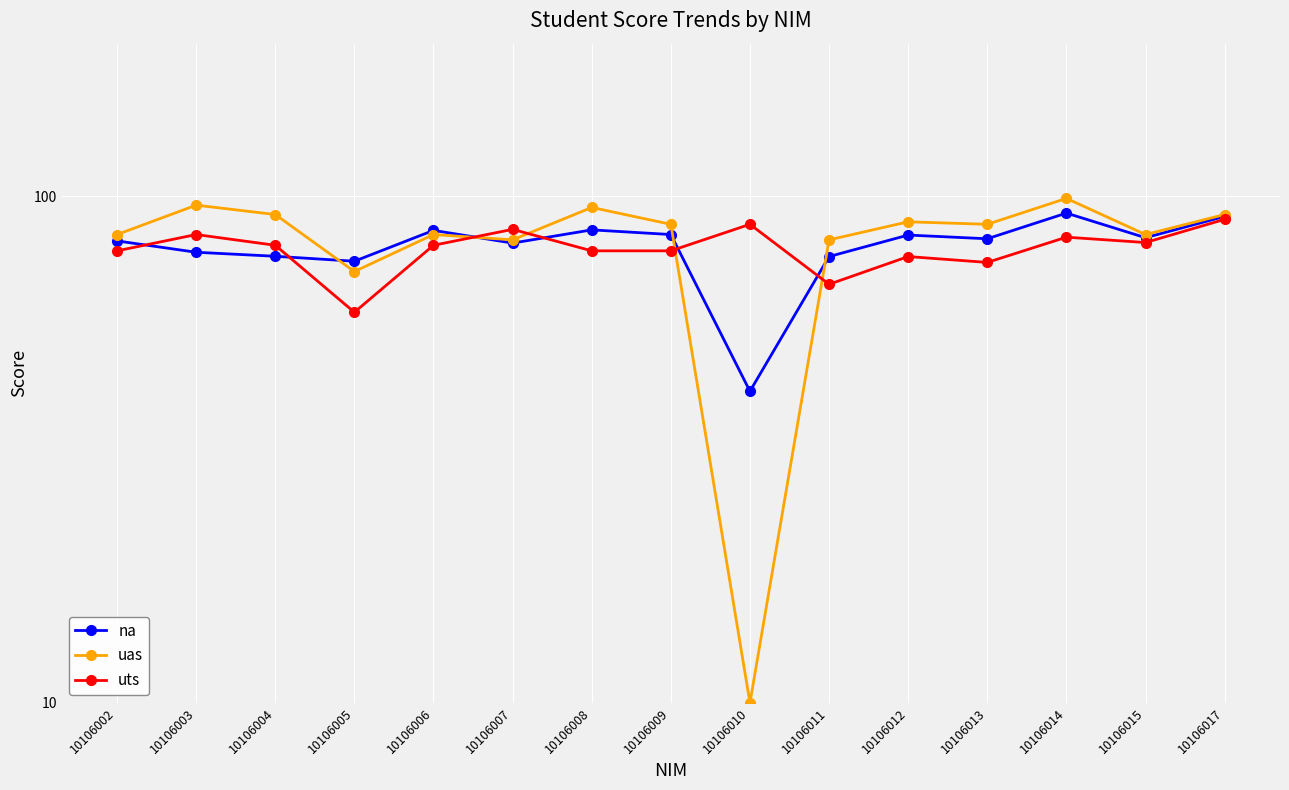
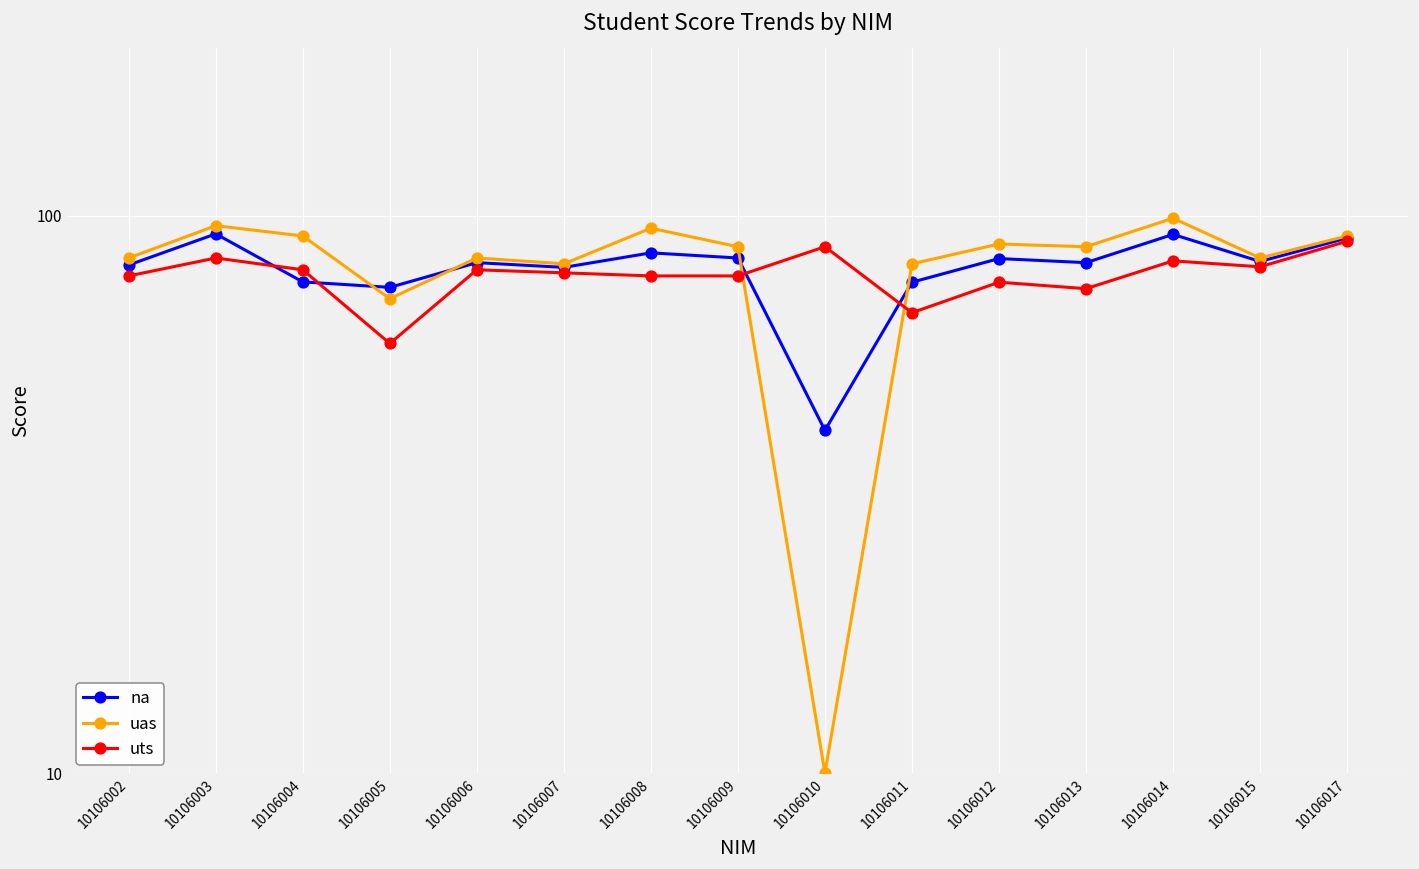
  {
    "na": {
      "10106002": 82,
-     "10106003": 78,
+     "10106003": 93,
      "10106004": 76,
      "10106005": 74,
-     "10106006": 86,
+     "10106006": 82,
      "10106007": 81,
      "10106008": 86,
      "10106009": 84,
      "10106010": 41,
      "10106011": 76,
      "10106012": 84,
      "10106013": 82,
      "10106014": 93,
      "10106015": 83
    },
    "uas": {
      "10106002": 84,
      "10106003": 96,
      "10106004": 92,
      "10106005": 71,
      "10106006": 84,
      "10106007": 82,
      "10106008": 95,
      "10106009": 88,
      "10106010": 10,
      "10106011": 82,
      "10106012": 89,
      "10106013": 88,
      "10106014": 99,
      "10106015": 84
    },
    "uts": {
      "10106002": 78,
      "10106003": 84,
      "10106004": 80,
      "10106005": 59,
      "10106006": 80,
-     "10106007": 86,
+     "10106007": 79,
      "10106008": 78,
      "10106009": 78,
      "10106010": 88,
      "10106011": 67,
      "10106012": 76,
      "10106013": 74,
      "10106014": 83,
      "10106015": 81,
      "10106017": 90
    }
  }
